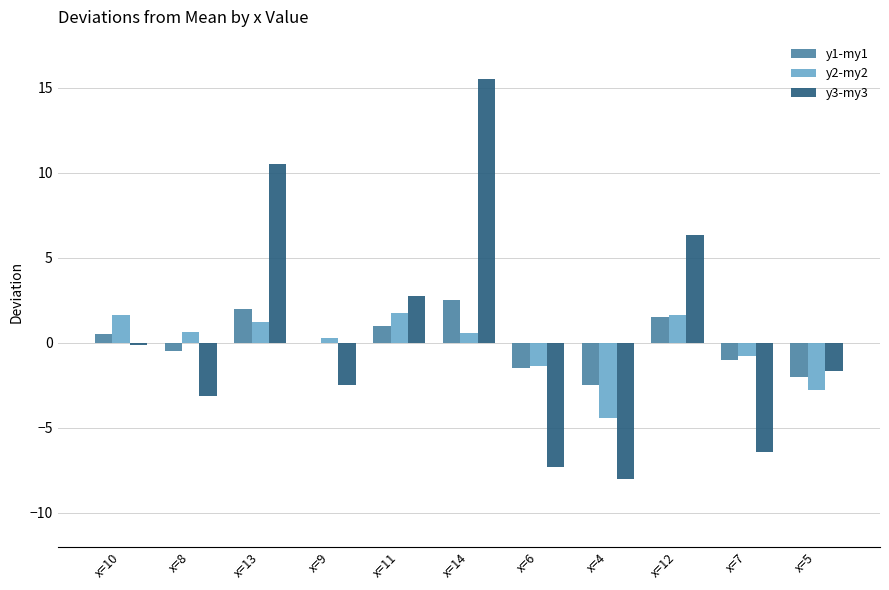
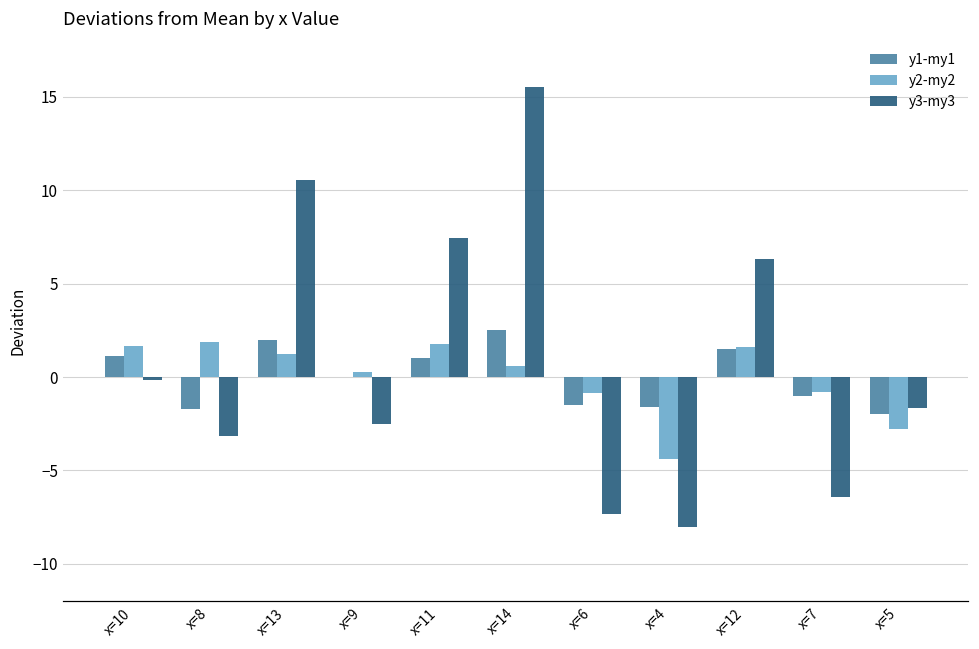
  {
    "y1-my1": {
-     "x=10": 0.5,
-     "x=8": -0.5,
+     "x=10": 1.1,
+     "x=8": -1.7,
      "x=13": 2.0,
      "x=9": 0.0,
      "x=11": 1.0,
      "x=14": 2.5,
      "x=6": -1.5,
-     "x=4": -2.5,
+     "x=4": -1.6,
      "x=12": 1.5,
      "x=7": -1.0,
      "x=5": -2.0
    },
    "y2-my2": {
      "x=10": 1.6,
-     "x=8": 0.6,
+     "x=8": 1.9,
      "x=13": 1.2,
      "x=9": 0.3,
      "x=11": 1.8,
      "x=14": 0.6,
-     "x=6": -1.4,
+     "x=6": -0.9,
      "x=4": -4.4,
      "x=12": 1.6,
      "x=7": -0.8,
      "x=5": -2.8
    },
    "y3-my3": {
      "x=8": -3.2,
      "x=13": 10.5,
      "x=9": -2.5,
-     "x=11": 2.8,
+     "x=11": 7.4,
      "x=14": 15.5,
      "x=6": -7.3,
      "x=4": -8.0,
      "x=12": 6.3,
      "x=7": -6.4,
      "x=5": -1.7
    }
  }
